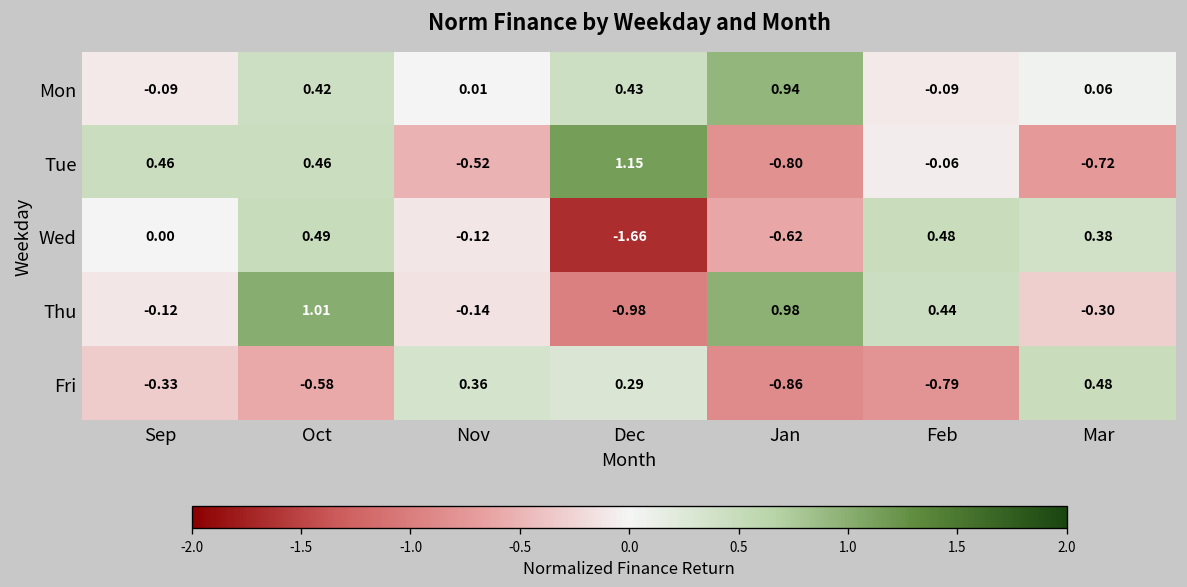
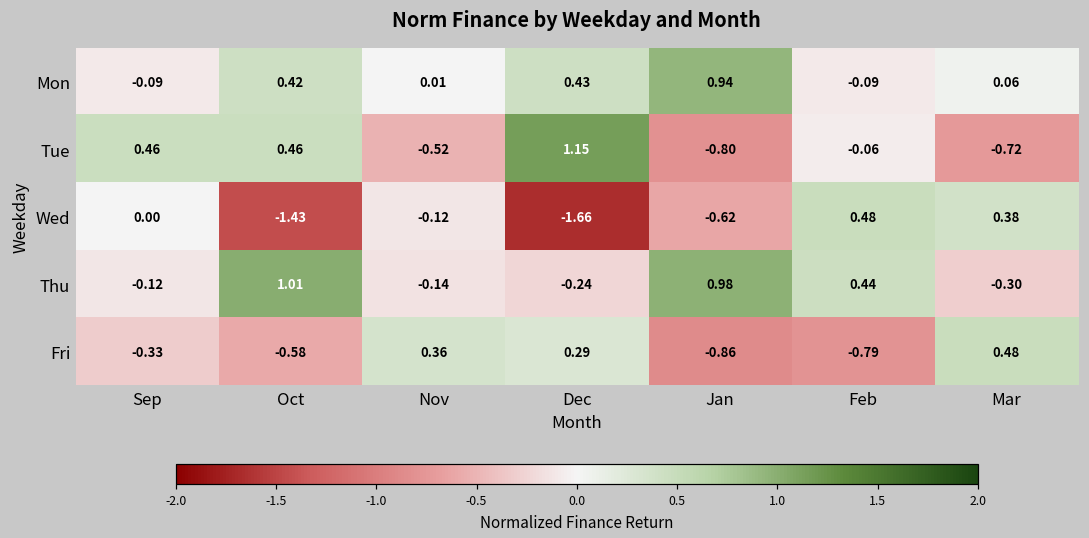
  {
    "Mon": {
      "Sep": -0.09,
      "Oct": 0.42,
      "Nov": 0.01,
      "Dec": 0.43,
      "Jan": 0.94,
      "Feb": -0.09,
      "Mar": 0.06
    },
    "Tue": {
      "Sep": 0.46,
      "Oct": 0.46,
      "Nov": -0.52,
      "Dec": 1.15,
      "Jan": -0.80,
      "Feb": -0.06,
      "Mar": -0.72
    },
    "Wed": {
      "Sep": 0.00,
-     "Oct": 0.49,
+     "Oct": -1.43,
      "Nov": -0.12,
      "Dec": -1.66,
      "Jan": -0.62,
      "Feb": 0.48,
      "Mar": 0.38
    },
    "Thu": {
      "Sep": -0.12,
      "Oct": 1.01,
      "Nov": -0.14,
-     "Dec": -0.98,
+     "Dec": -0.24,
      "Jan": 0.98,
      "Feb": 0.44,
      "Mar": -0.30
    },
    "Fri": {
      "Sep": -0.33,
      "Oct": -0.58,
      "Nov": 0.36,
      "Dec": 0.29,
      "Jan": -0.86,
      "Feb": -0.79,
      "Mar": 0.48
    }
  }
